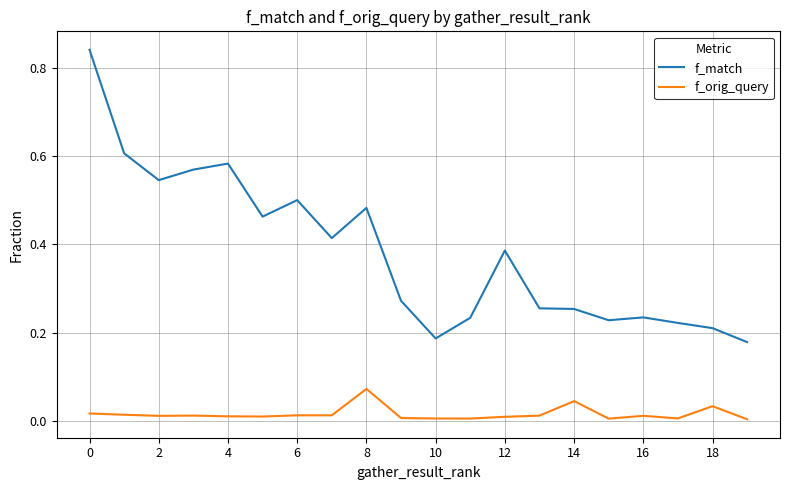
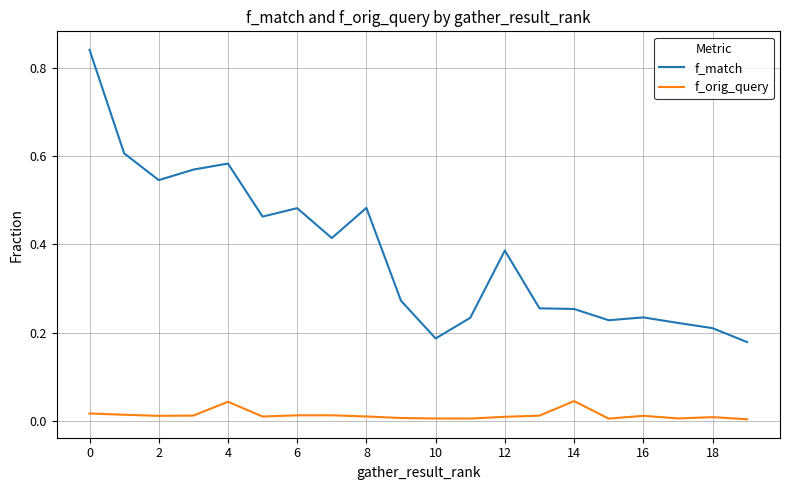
  {
    "f_match": {
      "0": 0.84,
      "2": 0.55,
      "4": 0.58,
-     "6": 0.50,
+     "6": 0.48,
      "8": 0.48,
      "10": 0.19,
      "12": 0.39,
      "14": 0.25,
      "16": 0.23,
      "18": 0.21
    },
    "f_orig_query": {
      "0": 0.02,
      "2": 0.01,
-     "4": 0.01,
+     "4": 0.04,
      "6": 0.01,
-     "8": 0.07,
+     "8": 0.01,
      "10": 0.01,
      "12": 0.01,
      "14": 0.05,
      "16": 0.01,
-     "18": 0.03
+     "18": 0.01
    }
  }
